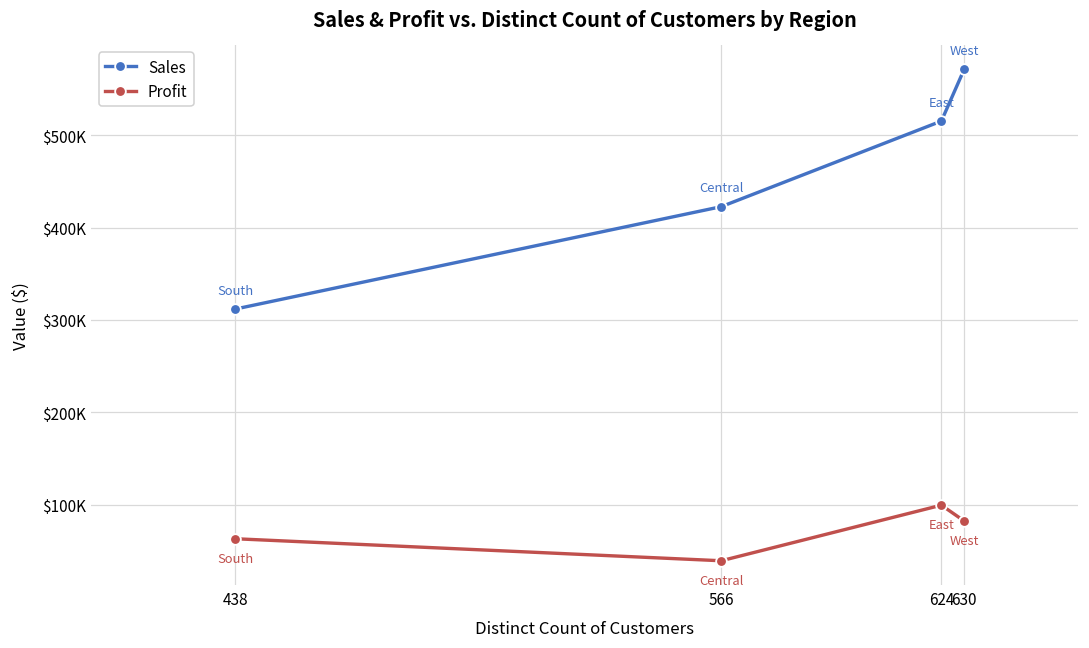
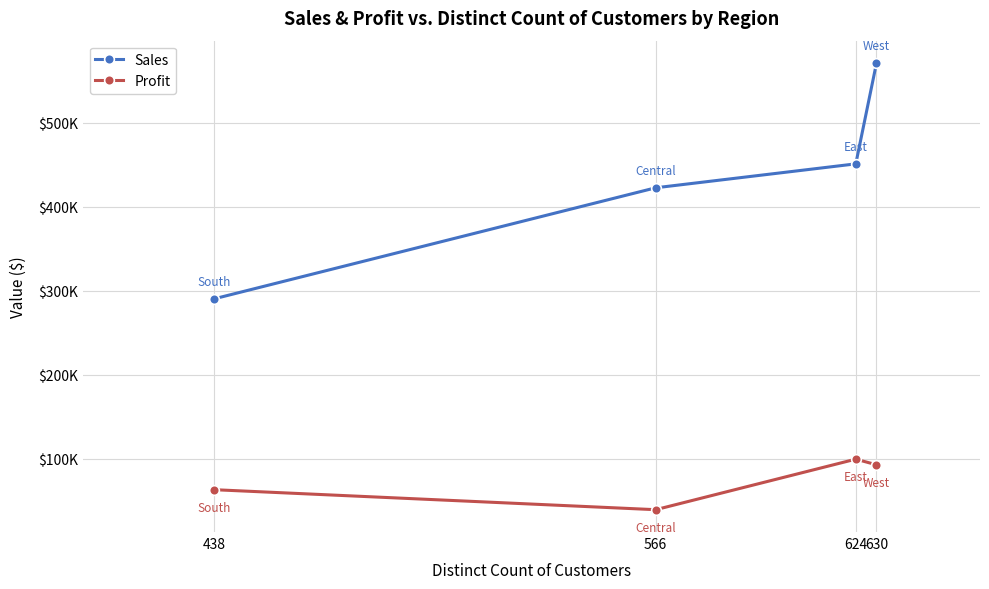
  {
    "Sales": {
-     "438": "$310000",
+     "438": "$290000",
      "566": "$420000",
-     "624": "$520000",
+     "624": "$450000",
      "630": "$570000"
    },
    "Profit": {
      "438": "$60000",
      "566": "$40000",
      "624": "$100000",
-     "630": "$80000"
+     "630": "$90000"
    }
  }
